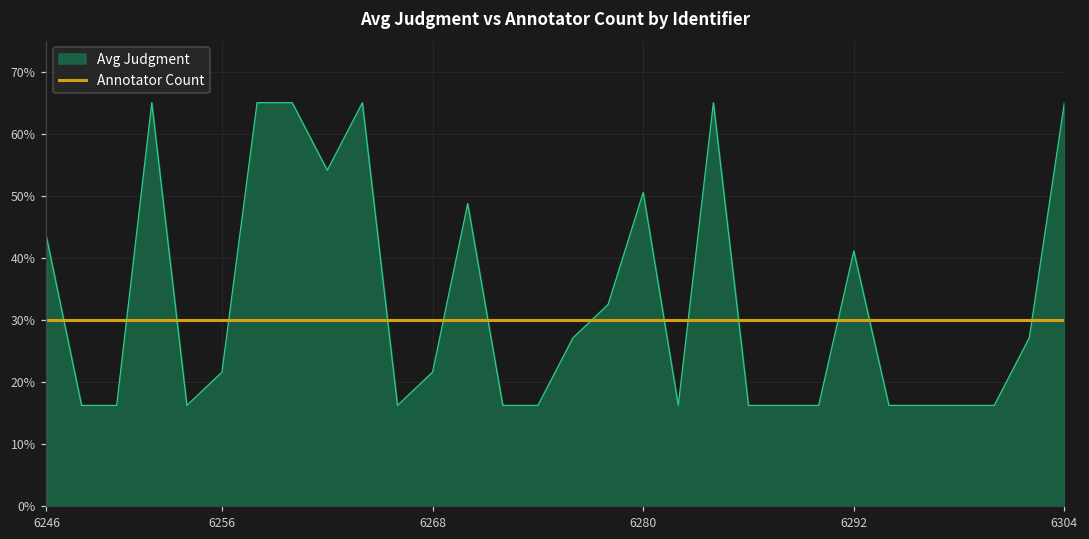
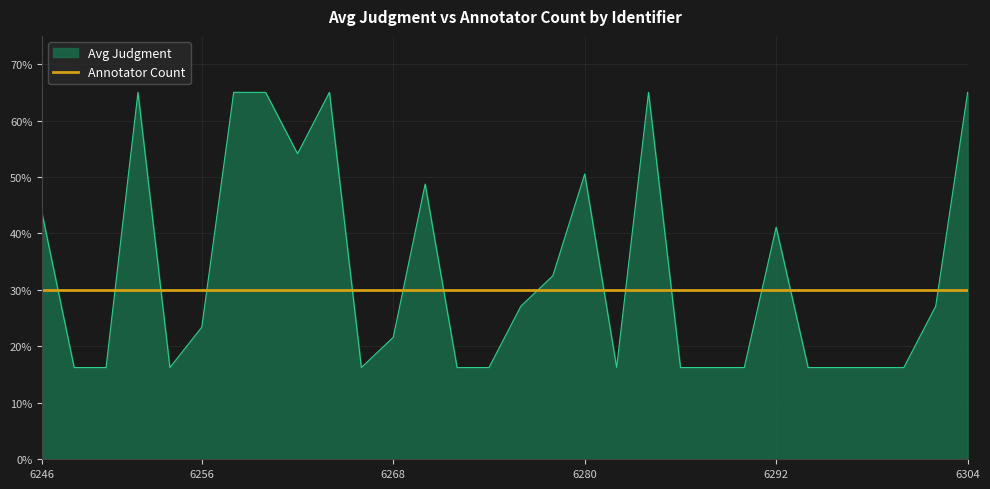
  {
    "Avg Judgment": {
      "6246": "43%",
-     "6256": "22%",
+     "6256": "23%",
      "6268": "22%",
      "6280": "51%",
      "6292": "41%",
      "6304": "65%"
    },
    "Annotator Count": {
      "6246": "30%",
      "6256": "30%",
      "6268": "30%",
      "6280": "30%",
      "6292": "30%",
      "6304": "30%"
    }
  }
